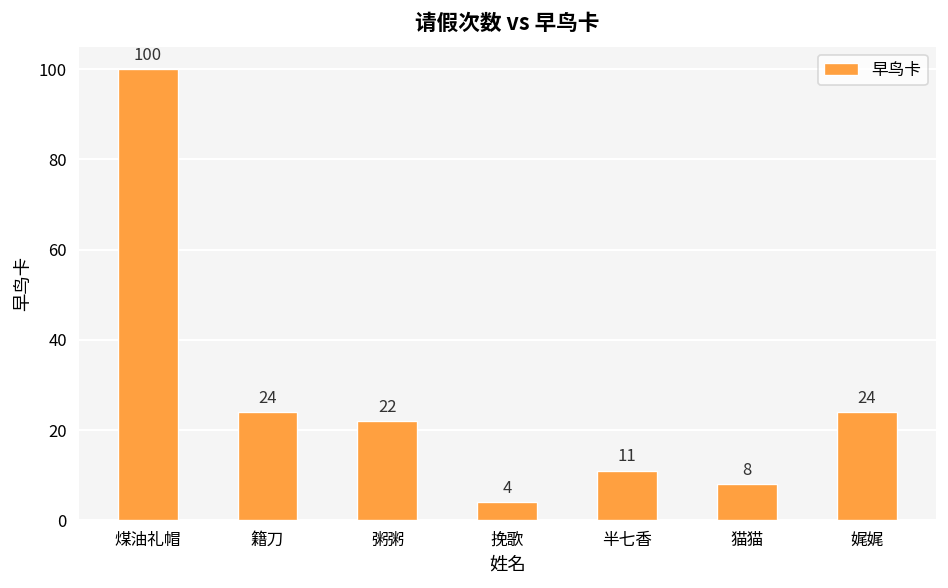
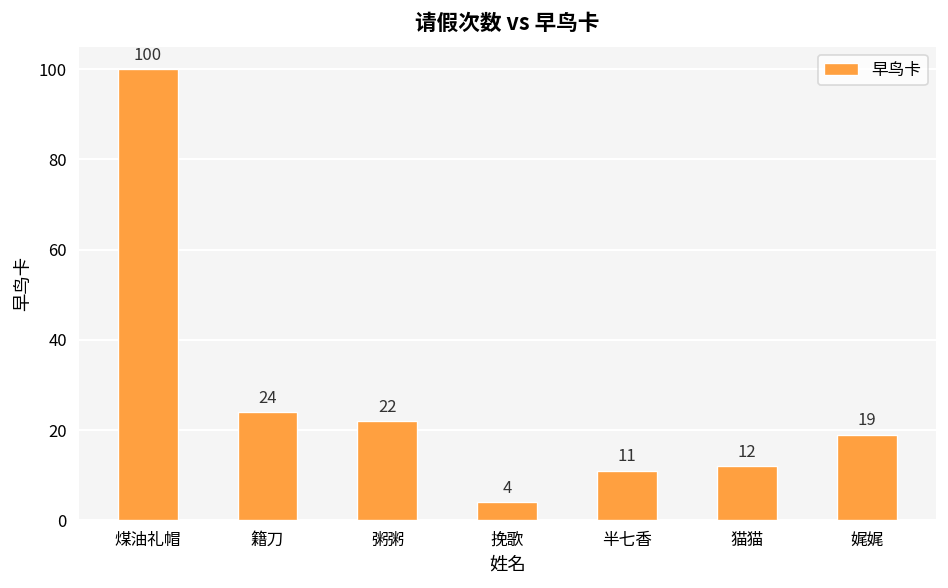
  {
    "煤油礼帽": 100,
    "籍刀": 24,
    "粥粥": 22,
    "挽歌": 4,
    "半七香": 11,
-   "猫猫": 8,
-   "娓娓": 24
+   "猫猫": 12,
+   "娓娓": 19
  }
